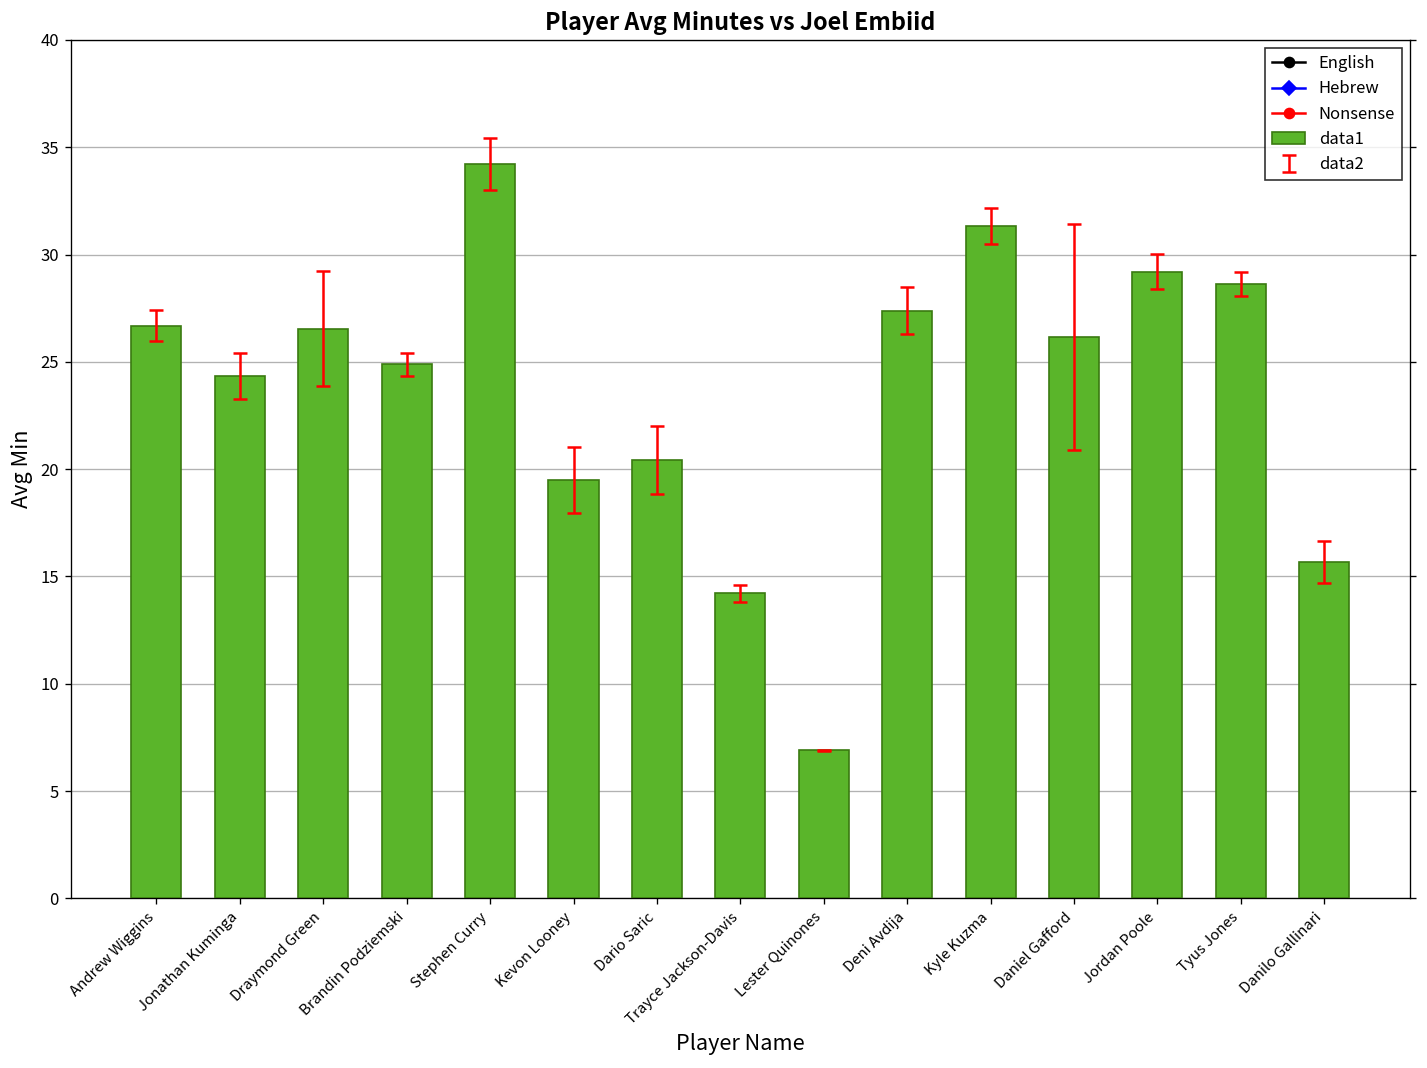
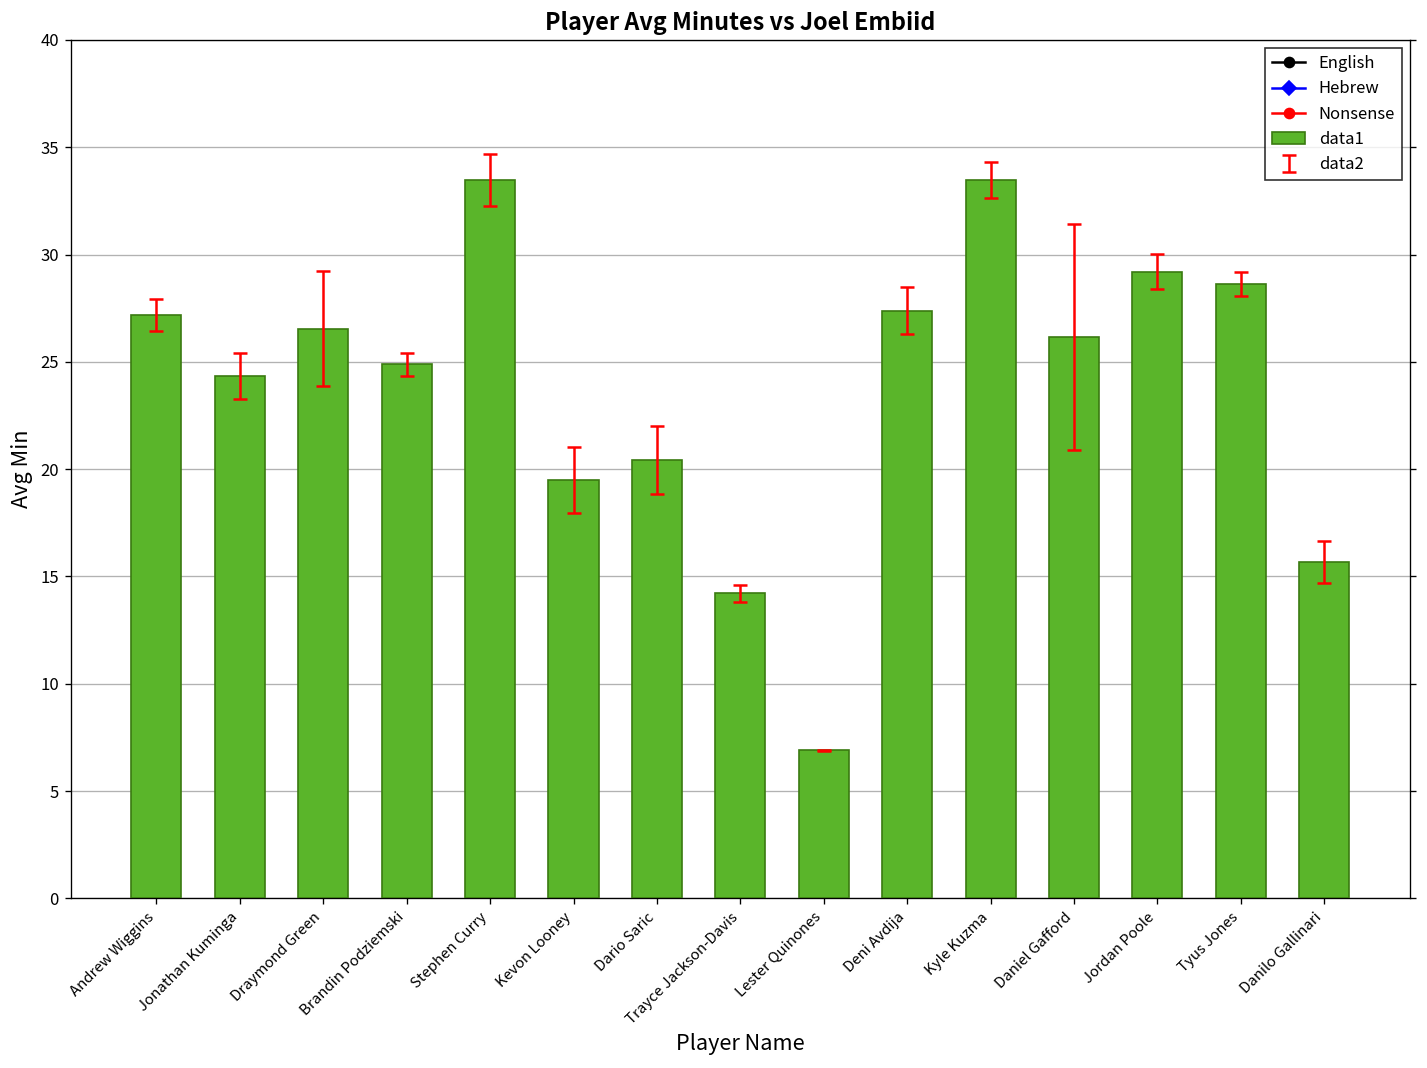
  {
    "data1": {
-     "Andrew Wiggins": 26.7,
+     "Andrew Wiggins": 27.2,
      "Jonathan Kuminga": 24.4,
      "Draymond Green": 26.6,
      "Brandin Podziemski": 24.9,
-     "Stephen Curry": 34.2,
+     "Stephen Curry": 33.5,
      "Kevon Looney": 19.5,
      "Dario Saric": 20.4,
      "Trayce Jackson-Davis": 14.2,
      "Lester Quinones": 6.9,
      "Deni Avdija": 27.4,
-     "Kyle Kuzma": 31.3,
+     "Kyle Kuzma": 33.5,
      "Daniel Gafford": 26.1,
      "Jordan Poole": 29.2,
      "Tyus Jones": 28.6,
      "Danilo Gallinari": 15.7
    }
  }
